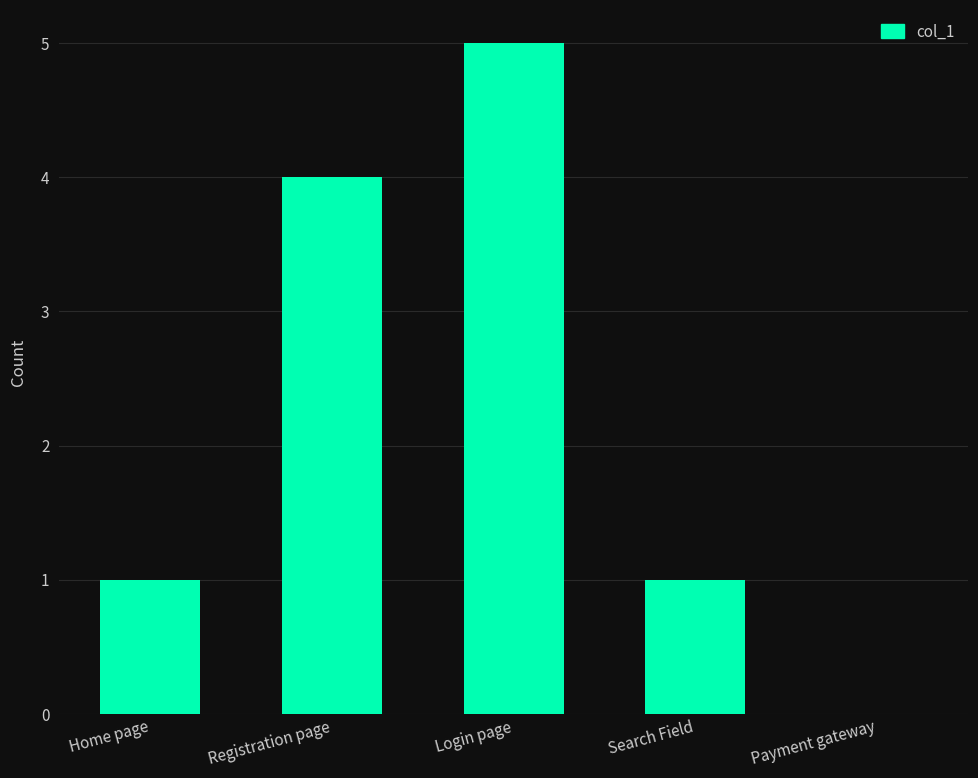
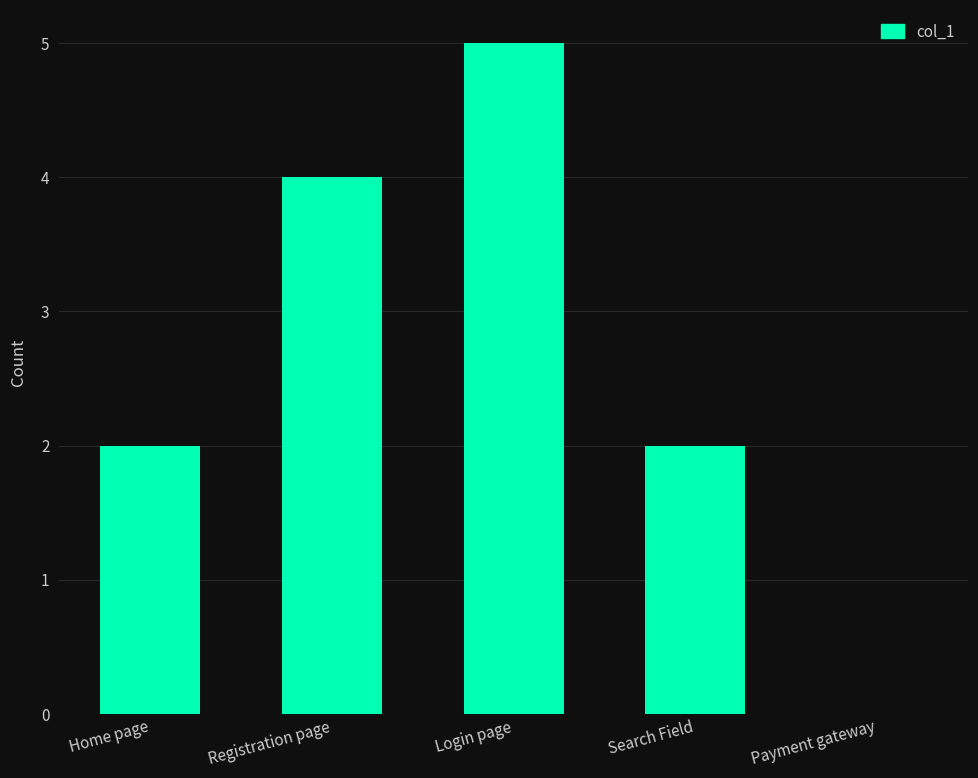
  {
-   "Home page": 1,
+   "Home page": 2,
    "Registration page": 4,
    "Login page": 5,
-   "Search Field": 1,
+   "Search Field": 2,
    "Payment gateway": 0
  }
